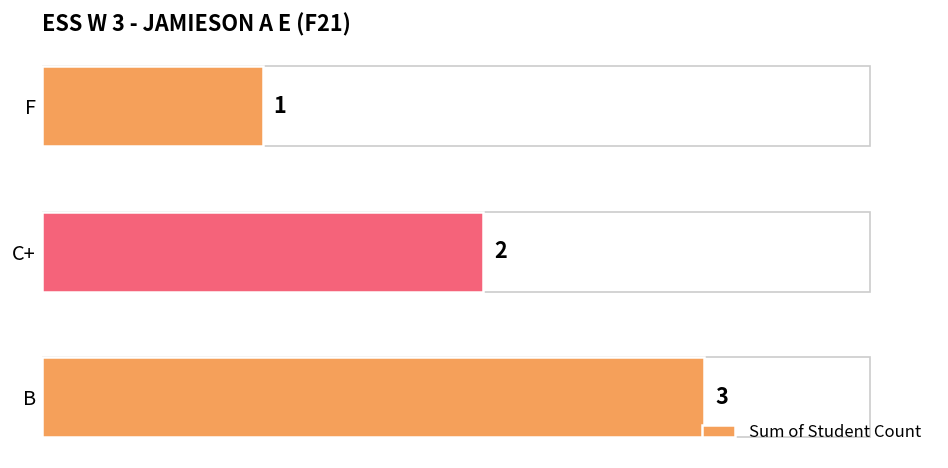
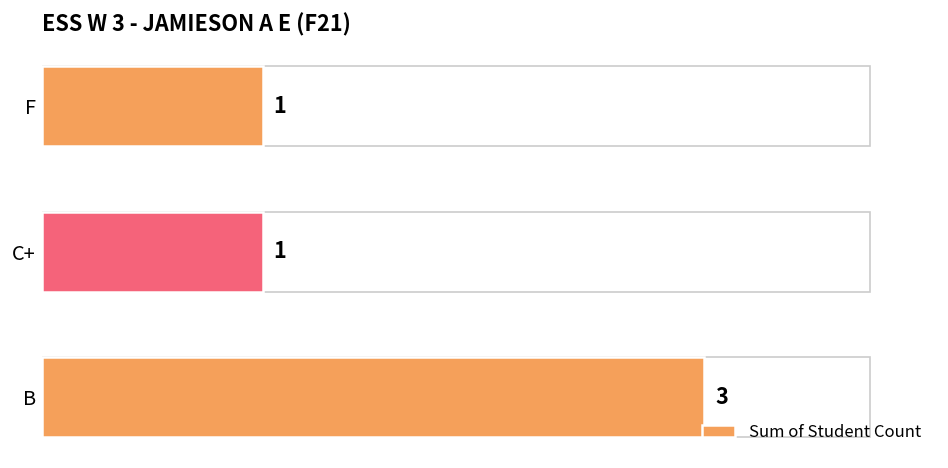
  {
    "F": 1,
-   "C+": 2,
+   "C+": 1,
    "B": 3
  }
